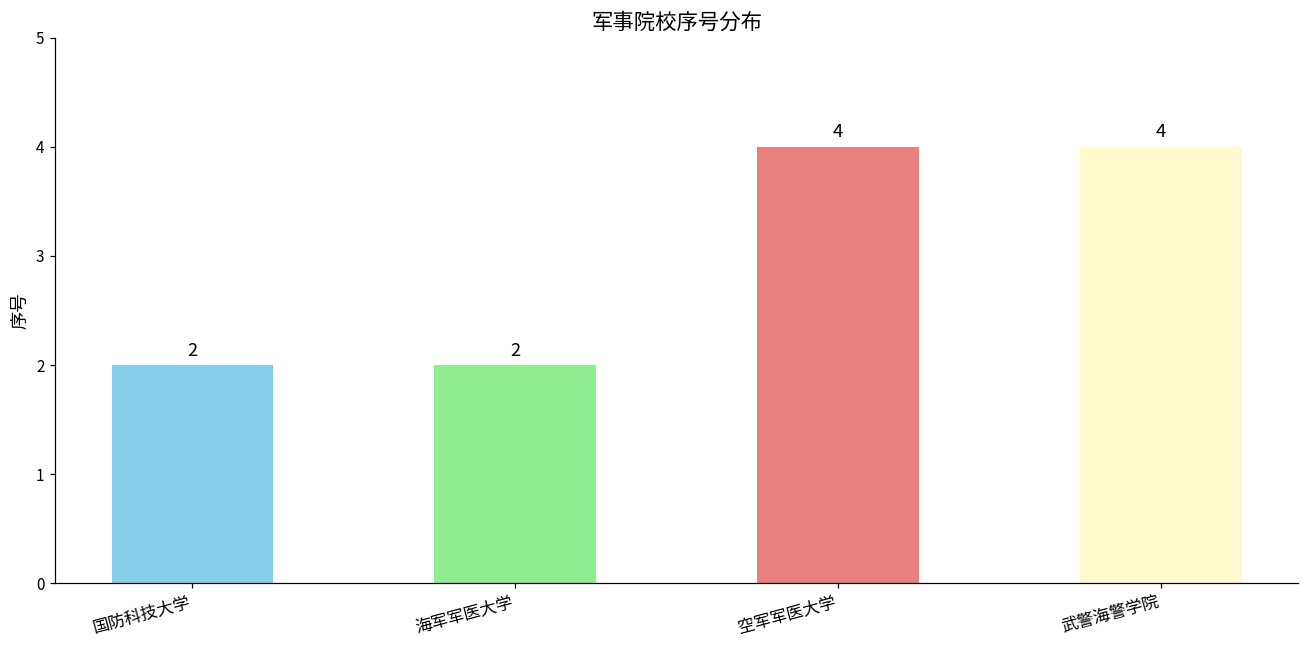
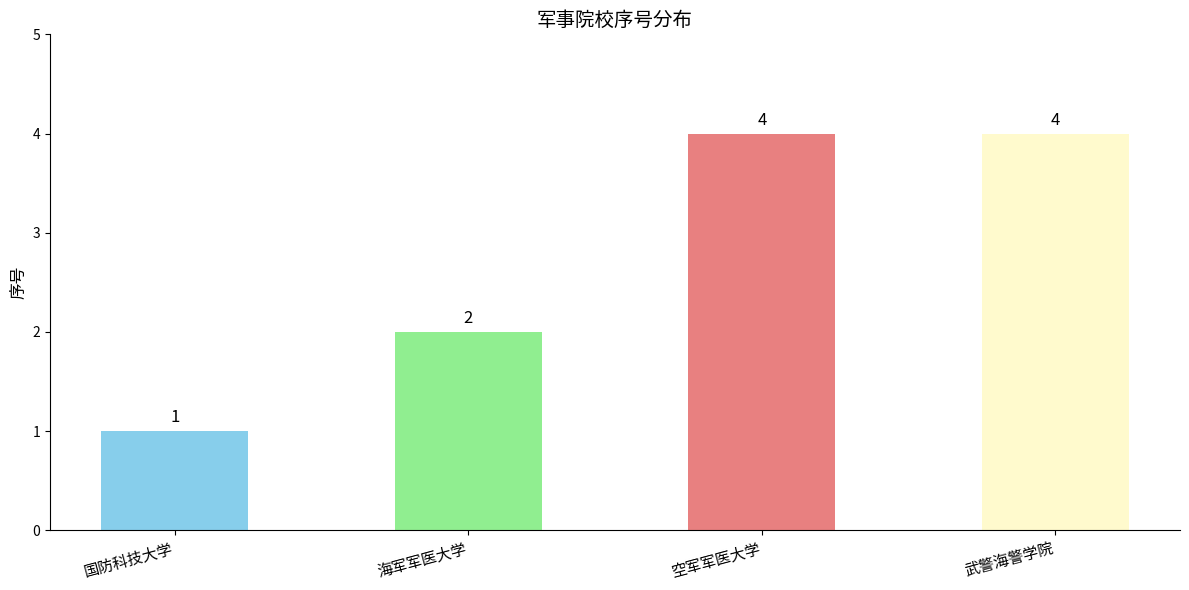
  {
-   "国防科技大学": 2,
+   "国防科技大学": 1,
    "海军军医大学": 2,
    "空军军医大学": 4,
    "武警海警学院": 4
  }
